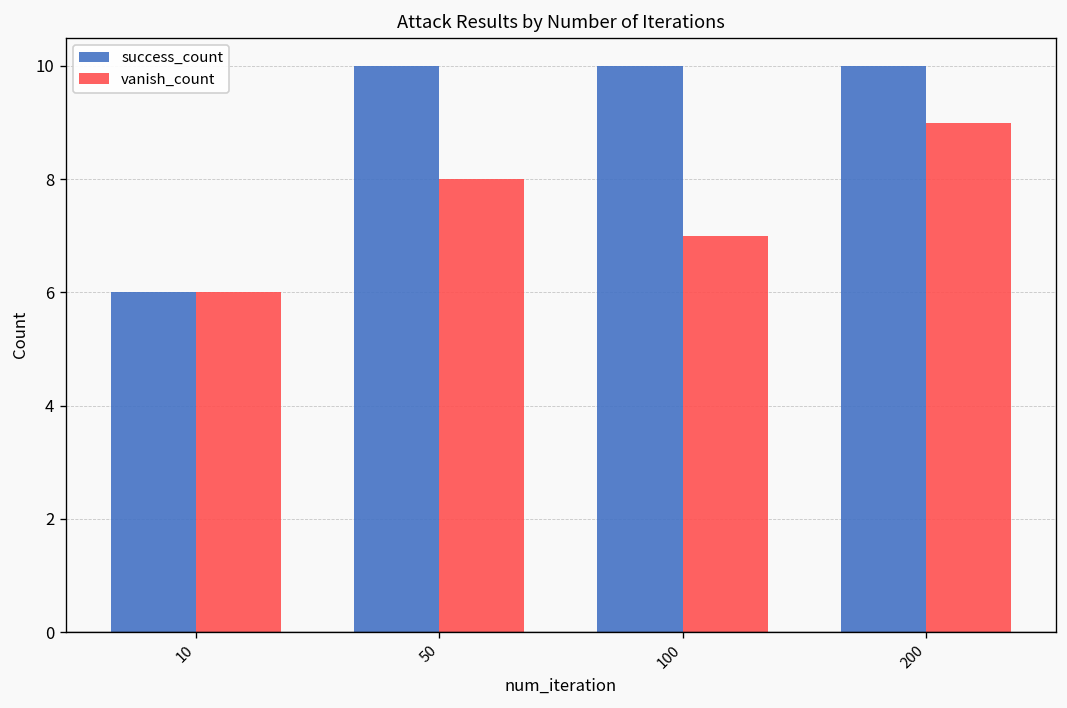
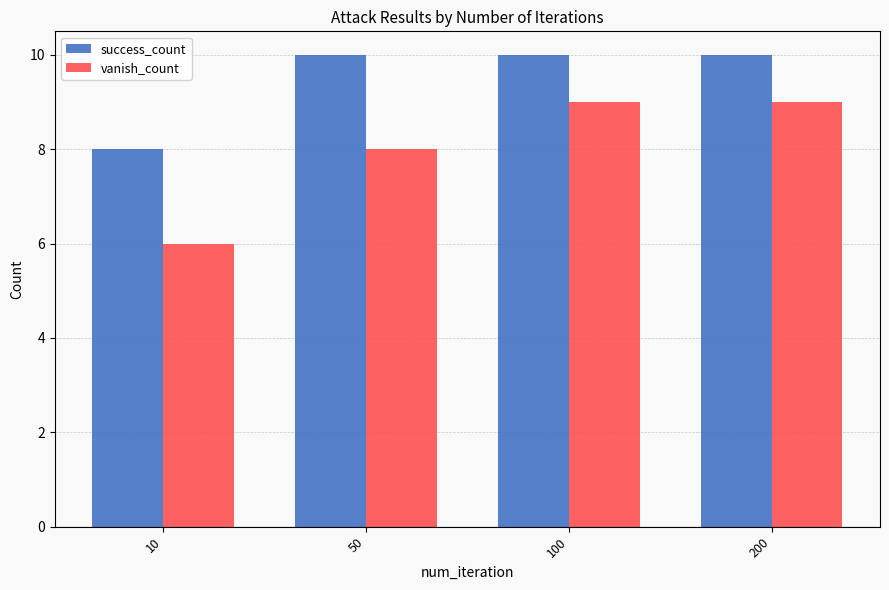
  {
    "success_count": {
-     "10": 6,
+     "10": 8,
      "50": 10,
      "100": 10,
      "200": 10
    },
    "vanish_count": {
      "10": 6,
      "50": 8,
-     "100": 7,
+     "100": 9,
      "200": 9
    }
  }
